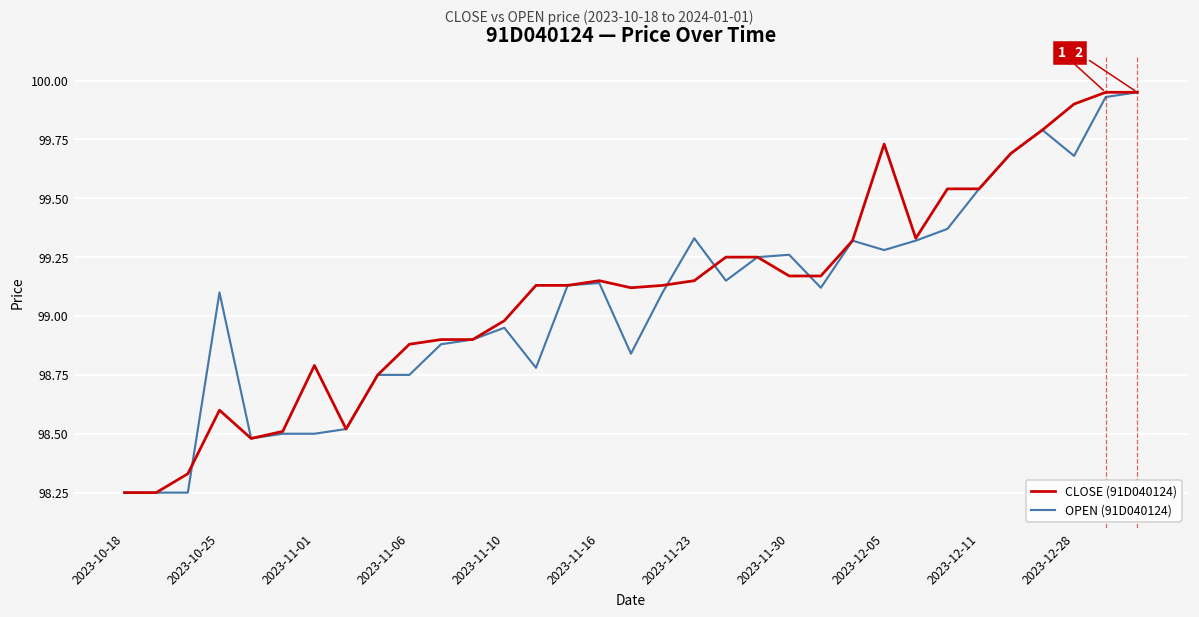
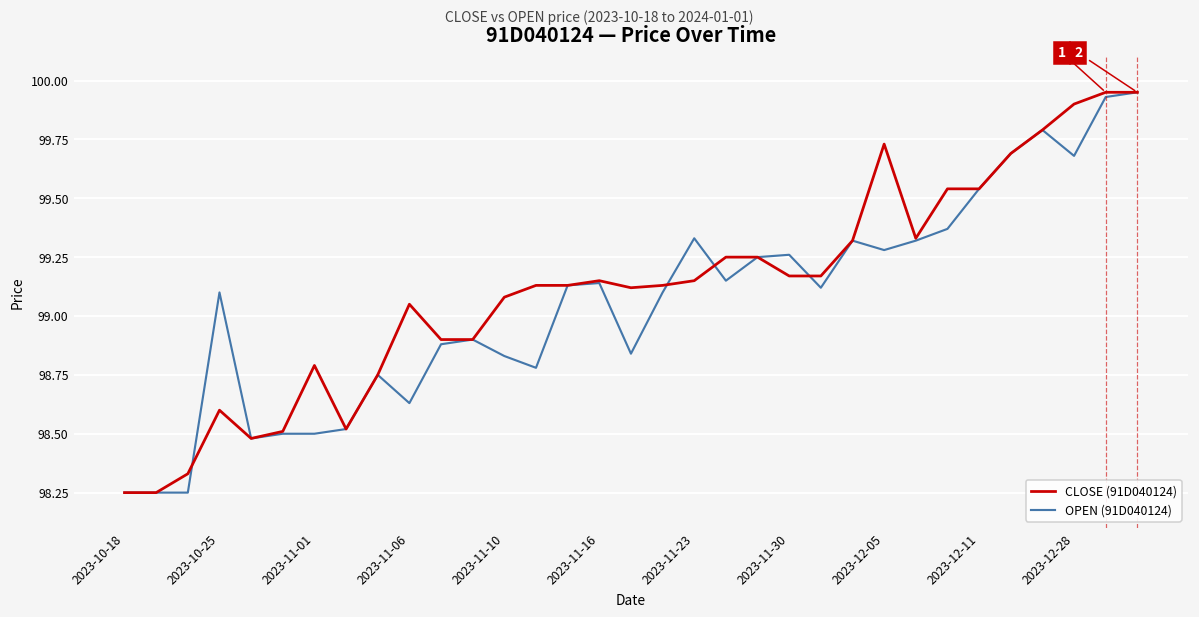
  {
    "CLOSE (91D040124)": {
      "2023-10-25": 98.60,
      "2023-11-01": 98.79,
-     "2023-11-06": 98.88,
-     "2023-11-10": 98.98,
+     "2023-11-06": 99.05,
+     "2023-11-10": 99.08,
      "2023-11-23": 99.15,
      "2023-11-30": 99.17,
      "2023-12-05": 99.73,
      "2023-12-28": 99.90
    },
    "OPEN (91D040124)": {
      "2023-10-25": 99.10,
      "2023-11-01": 98.50,
-     "2023-11-06": 98.75,
-     "2023-11-10": 98.95,
+     "2023-11-06": 98.63,
+     "2023-11-10": 98.83,
      "2023-11-23": 99.33,
      "2023-11-30": 99.26,
      "2023-12-05": 99.28,
      "2023-12-28": 99.68
    }
  }
